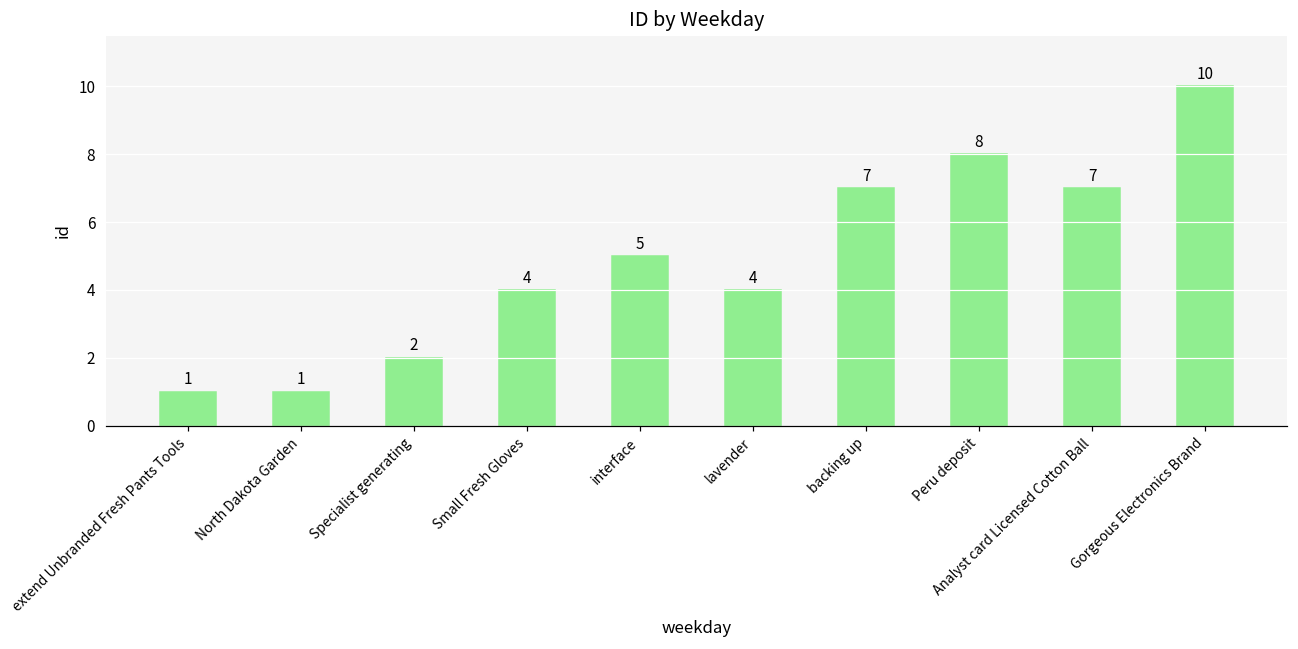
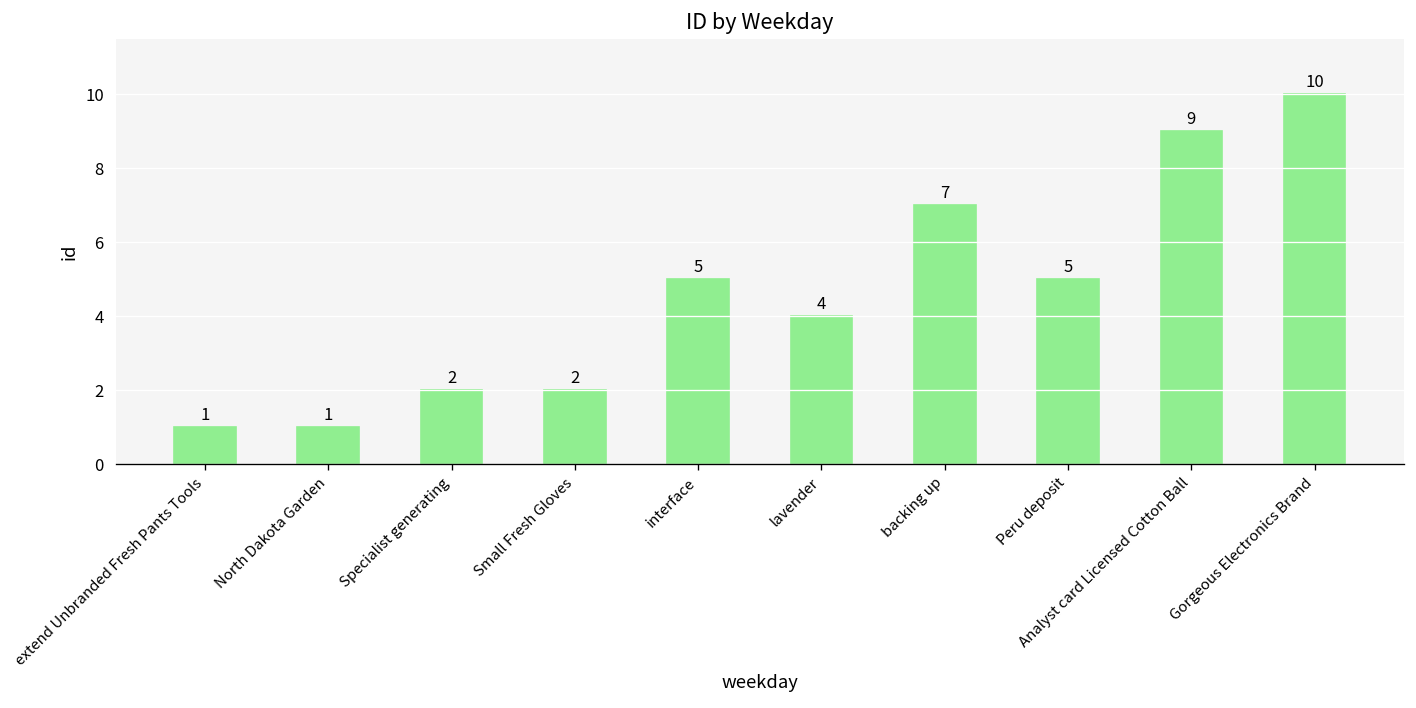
  {
    "extend Unbranded Fresh Pants Tools": 1,
    "North Dakota Garden": 1,
    "Specialist generating": 2,
-   "Small Fresh Gloves": 4,
+   "Small Fresh Gloves": 2,
    "interface": 5,
    "lavender": 4,
    "backing up": 7,
-   "Peru deposit": 8,
-   "Analyst card Licensed Cotton Ball": 7,
+   "Peru deposit": 5,
+   "Analyst card Licensed Cotton Ball": 9,
    "Gorgeous Electronics Brand": 10
  }
